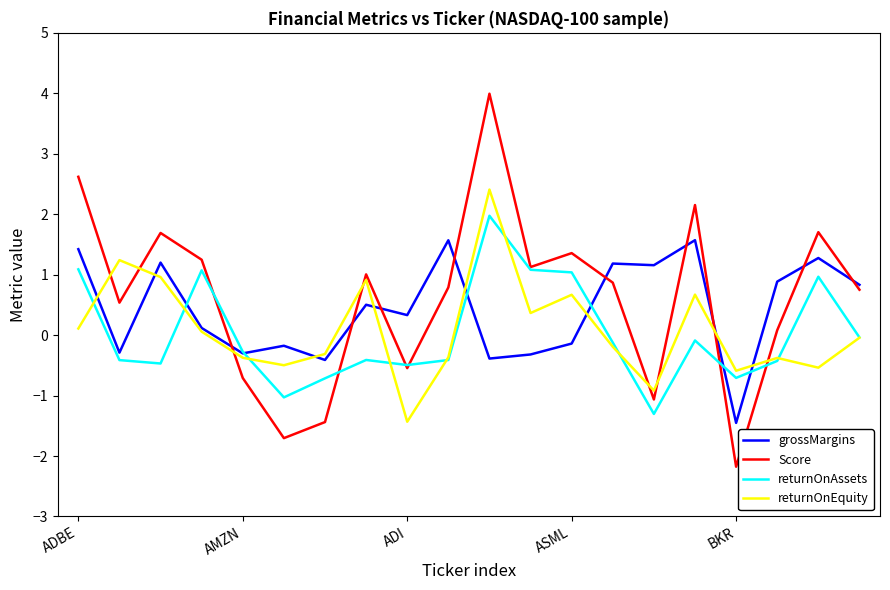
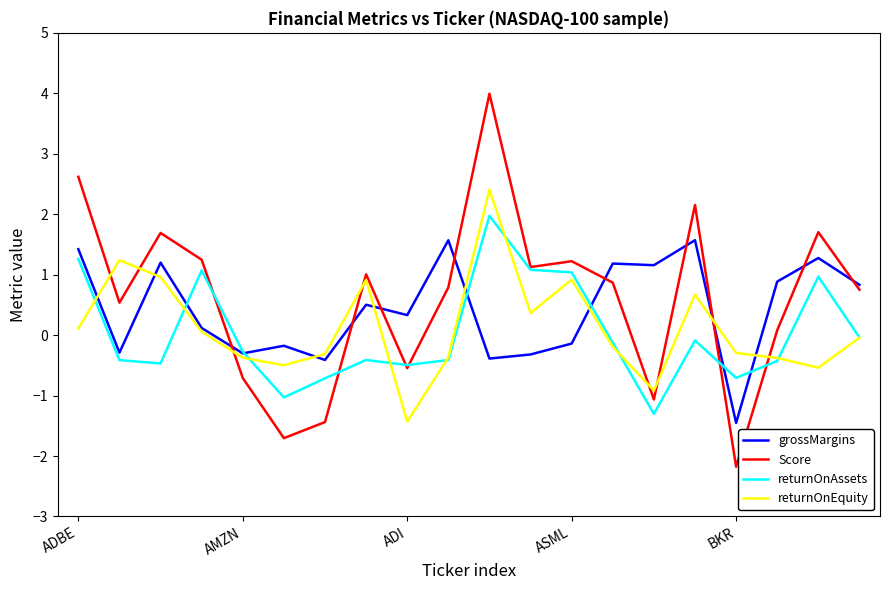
  {
    "grossMargins": {
      "ADBE": 1.4,
      "ADI": 0.3,
      "ASML": -0.1,
      "BKR": -1.5
    },
    "Score": {
      "ADBE": 2.6,
      "AMZN": -0.7,
      "ADI": -0.5,
-     "ASML": 1.4,
+     "ASML": 1.2,
      "BKR": -2.2
    },
    "returnOnAssets": {
-     "ADBE": 1.1,
+     "ADBE": 1.3,
      "ADI": -0.5,
      "ASML": 1.0,
      "BKR": -0.7
    },
    "returnOnEquity": {
      "ADBE": 0.1,
      "AMZN": -0.4,
      "ADI": -1.4,
-     "ASML": 0.7,
-     "BKR": -0.6
+     "ASML": 0.9,
+     "BKR": -0.3
    }
  }
